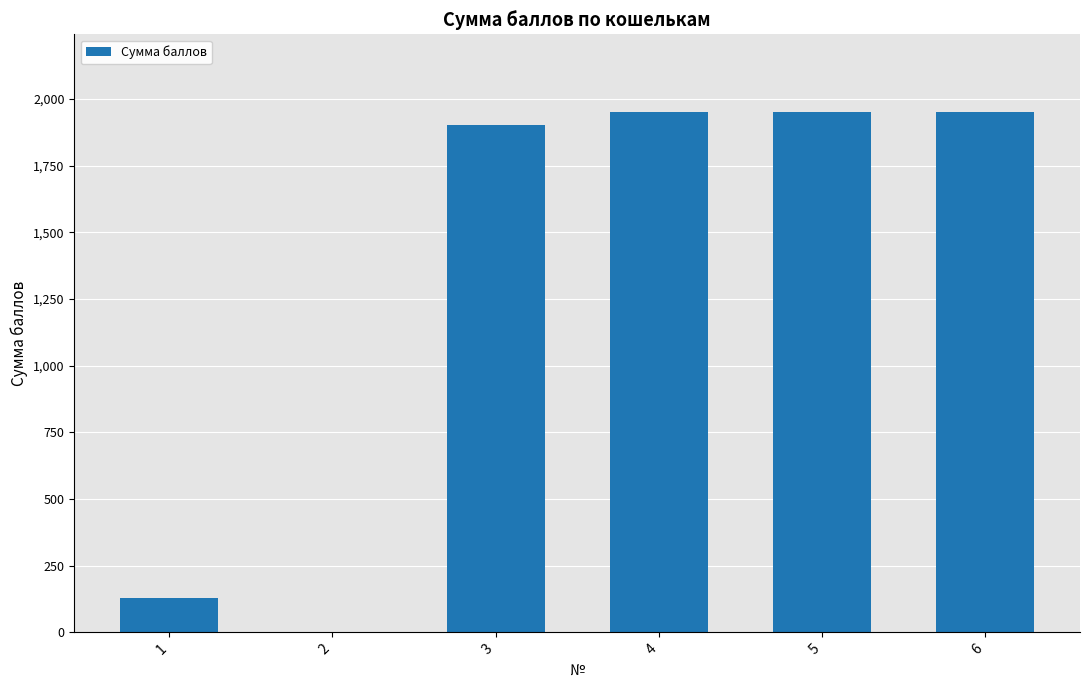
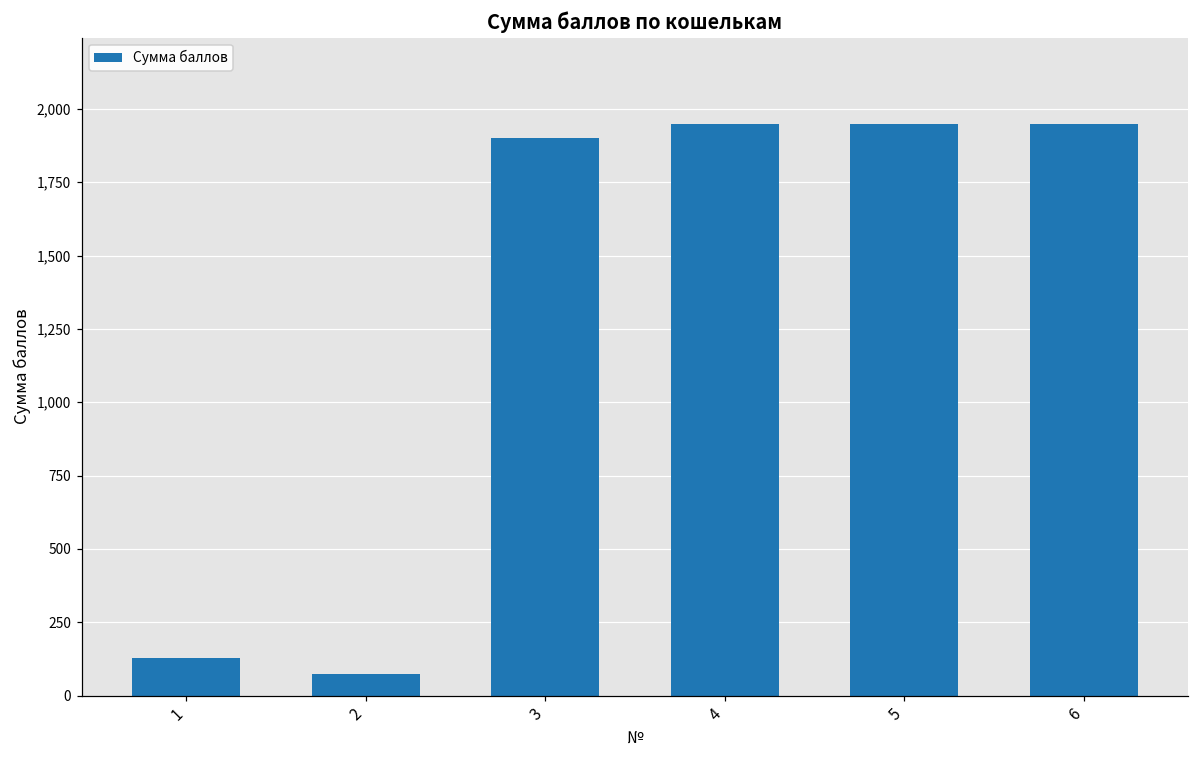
  {
    "1": "130",
-   "2": "0",
+   "2": "70",
    "3": "1,900",
    "4": "1,950",
    "5": "1,950",
    "6": "1,950"
  }
